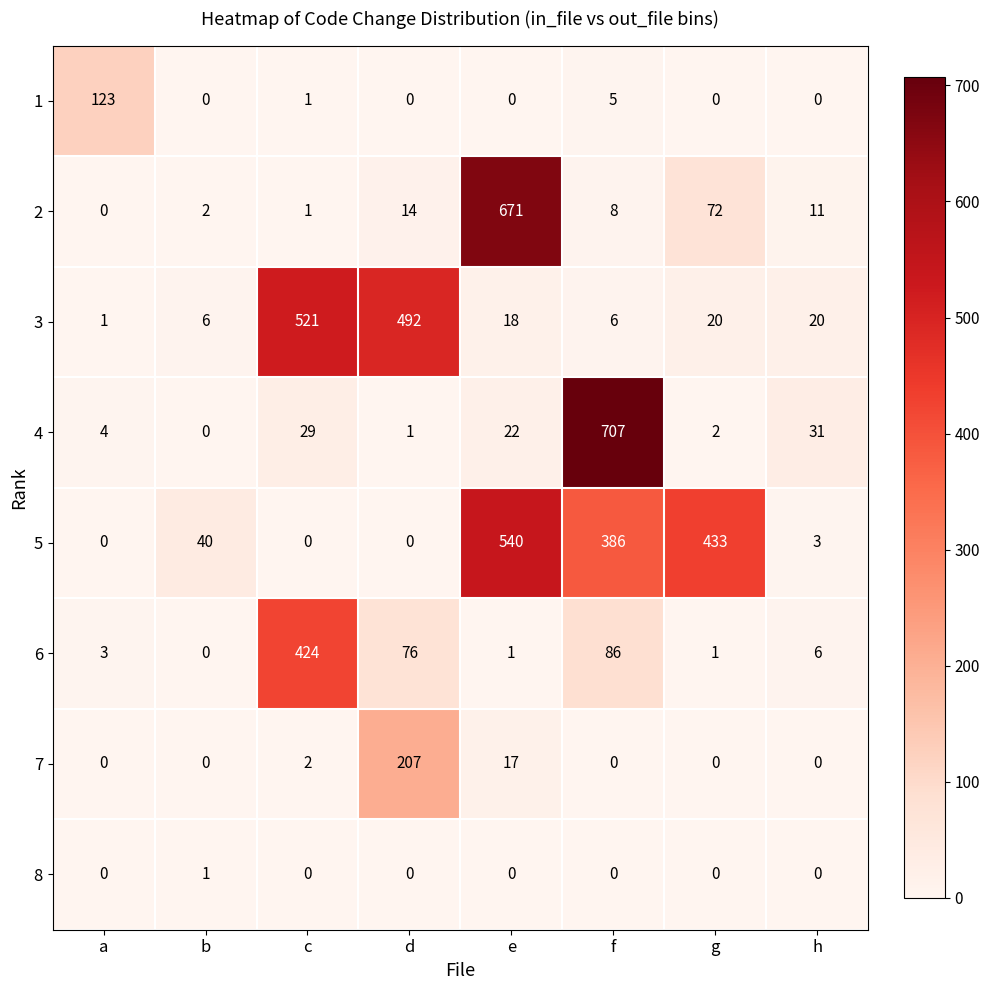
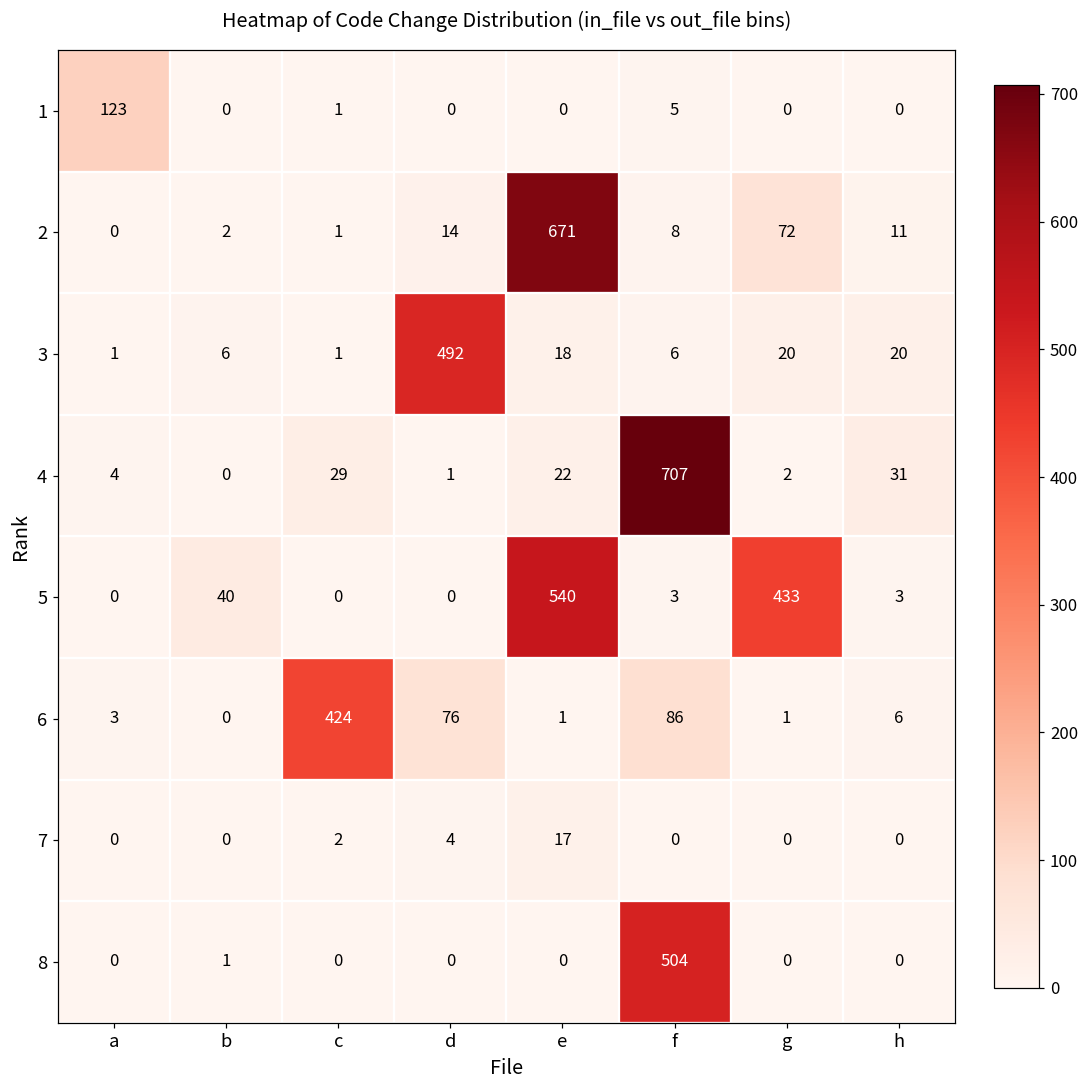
  {
    "1": {
      "a": 123,
      "b": 0,
      "c": 1,
      "d": 0,
      "e": 0,
      "f": 5,
      "g": 0,
      "h": 0
    },
    "2": {
      "a": 0,
      "b": 2,
      "c": 1,
      "d": 14,
      "e": 671,
      "f": 8,
      "g": 72,
      "h": 11
    },
    "3": {
      "a": 1,
      "b": 6,
-     "c": 521,
+     "c": 1,
      "d": 492,
      "e": 18,
      "f": 6,
      "g": 20,
      "h": 20
    },
    "4": {
      "a": 4,
      "b": 0,
      "c": 29,
      "d": 1,
      "e": 22,
      "f": 707,
      "g": 2,
      "h": 31
    },
    "5": {
      "a": 0,
      "b": 40,
      "c": 0,
      "d": 0,
      "e": 540,
-     "f": 386,
+     "f": 3,
      "g": 433,
      "h": 3
    },
    "6": {
      "a": 3,
      "b": 0,
      "c": 424,
      "d": 76,
      "e": 1,
      "f": 86,
      "g": 1,
      "h": 6
    },
    "7": {
      "a": 0,
      "b": 0,
      "c": 2,
-     "d": 207,
+     "d": 4,
      "e": 17,
      "f": 0,
      "g": 0,
      "h": 0
    },
    "8": {
      "a": 0,
      "b": 1,
      "c": 0,
      "d": 0,
      "e": 0,
-     "f": 0,
+     "f": 504,
      "g": 0,
      "h": 0
    }
  }
